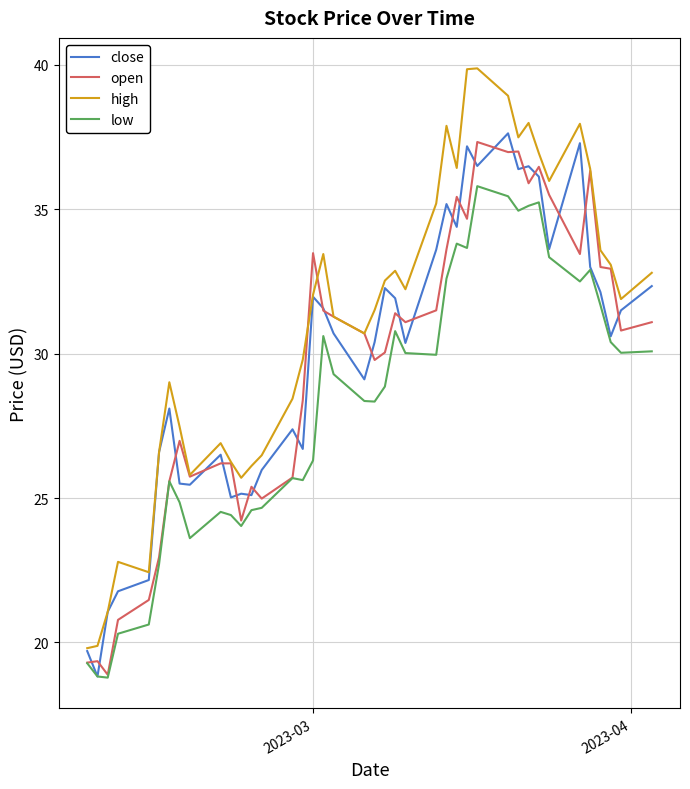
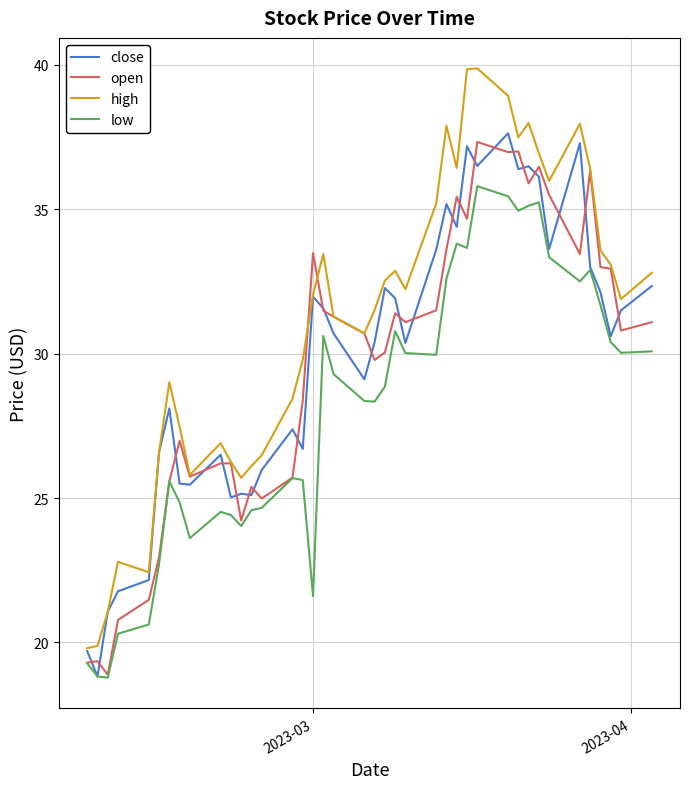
  {
    "open": {
      "2023-03": 33.5
    },
    "low": {
-     "2023-03": 26.3
+     "2023-03": 21.6
    }
  }
